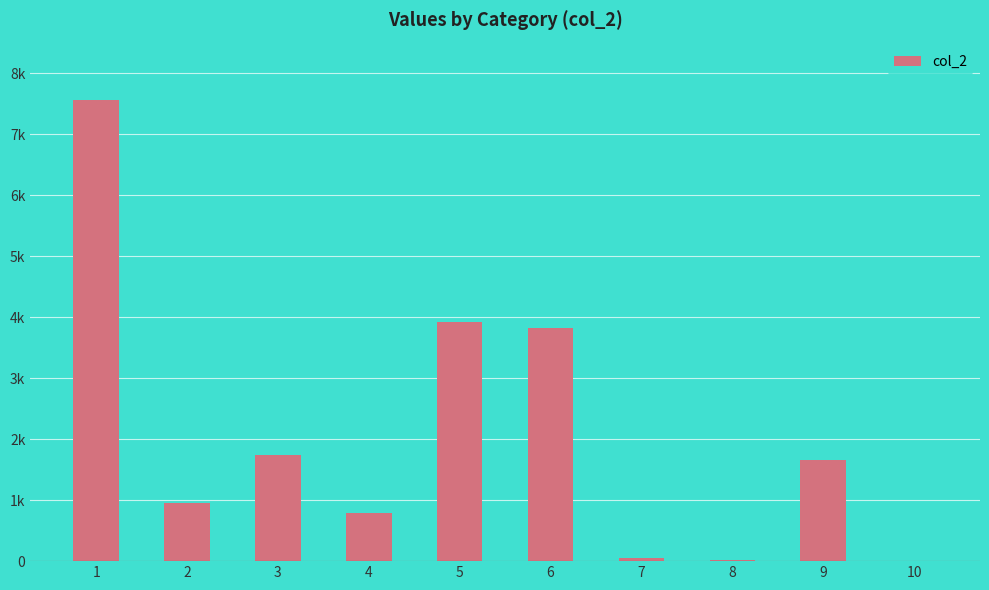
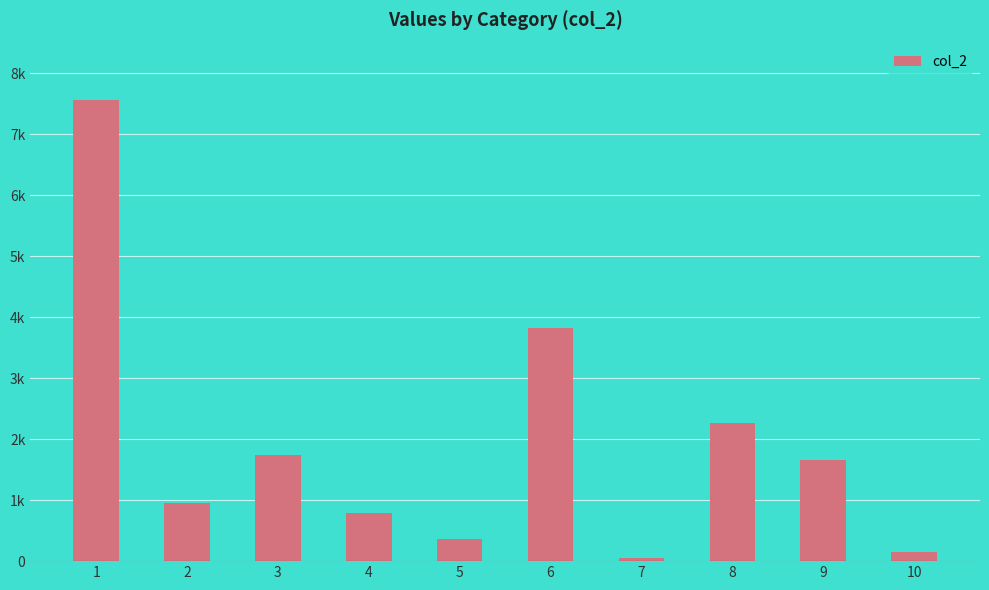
  {
    "1": 7600,
    "2": 1000,
    "3": 1700,
    "4": 800,
-   "5": 3900,
+   "5": 400,
    "6": 3800,
    "7": 100,
-   "8": 0,
+   "8": 2300,
    "9": 1700,
-   "10": 0
+   "10": 200
  }
